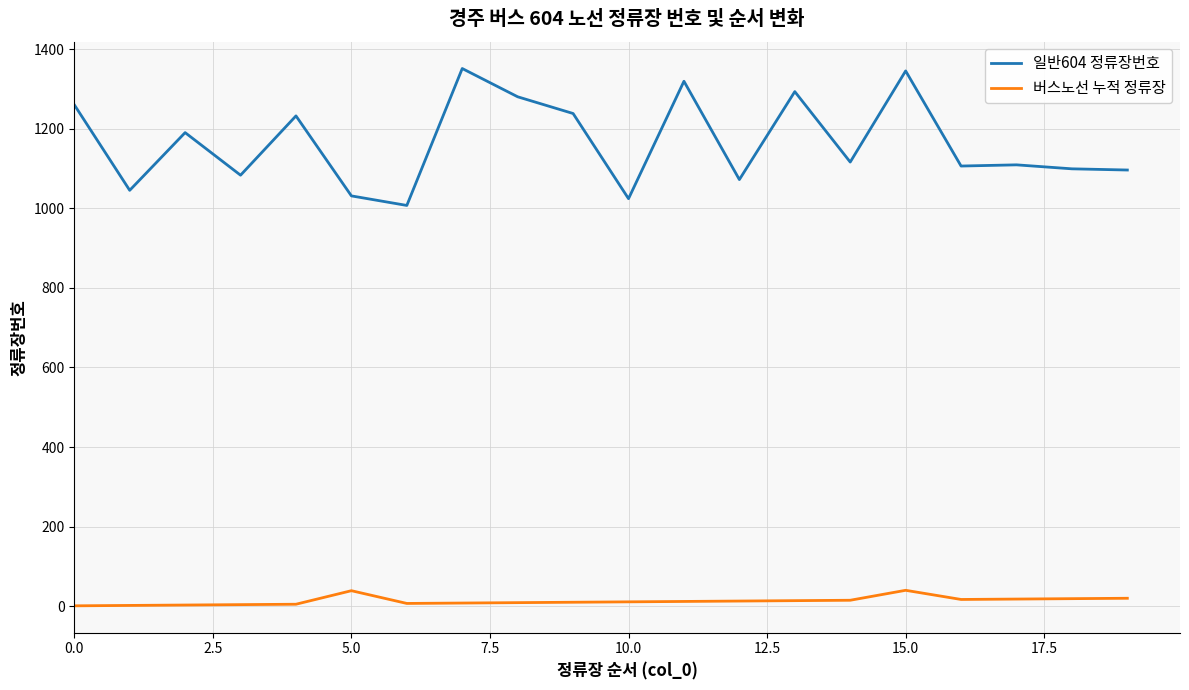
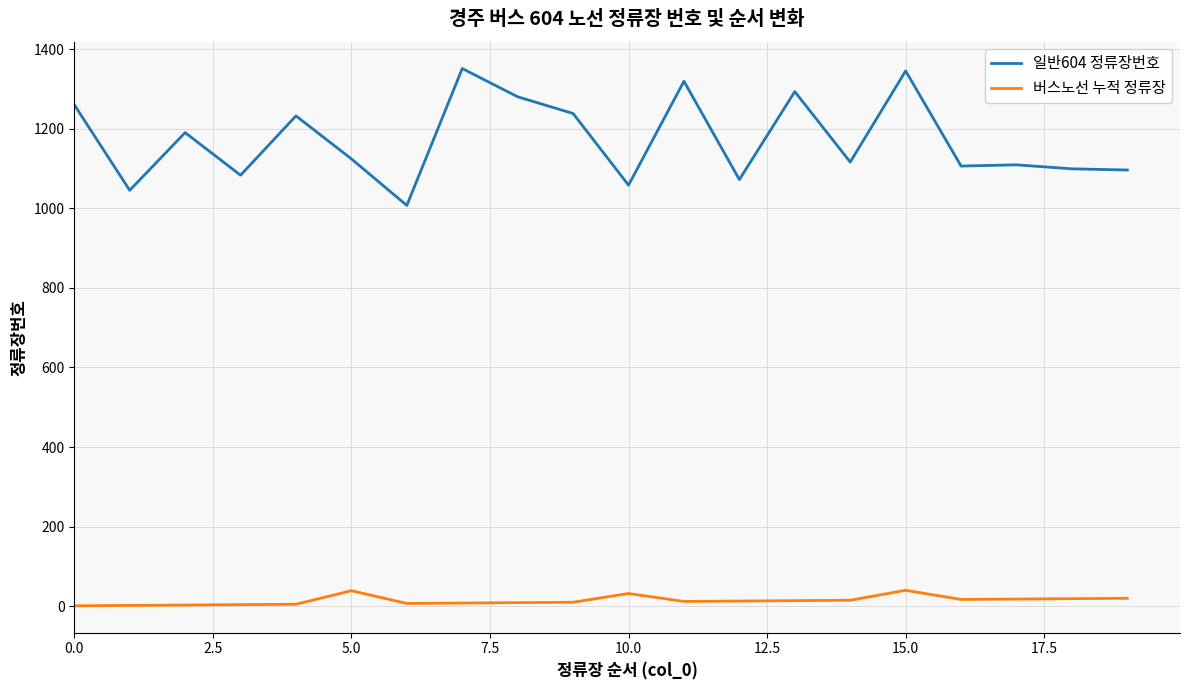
  {
    "일반604 정류장번호": {
      "0.0": 1260,
-     "5.0": 1030,
-     "10.0": 1020,
+     "5.0": 1120,
+     "10.0": 1060,
      "15.0": 1350
    },
    "버스노선 누적 정류장": {
      "0.0": 0,
      "5.0": 40,
-     "10.0": 10,
+     "10.0": 30,
      "15.0": 40
    }
  }
